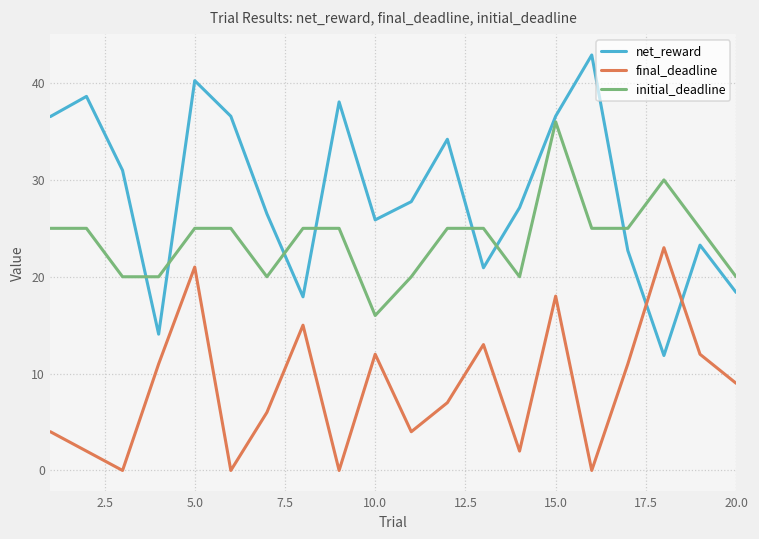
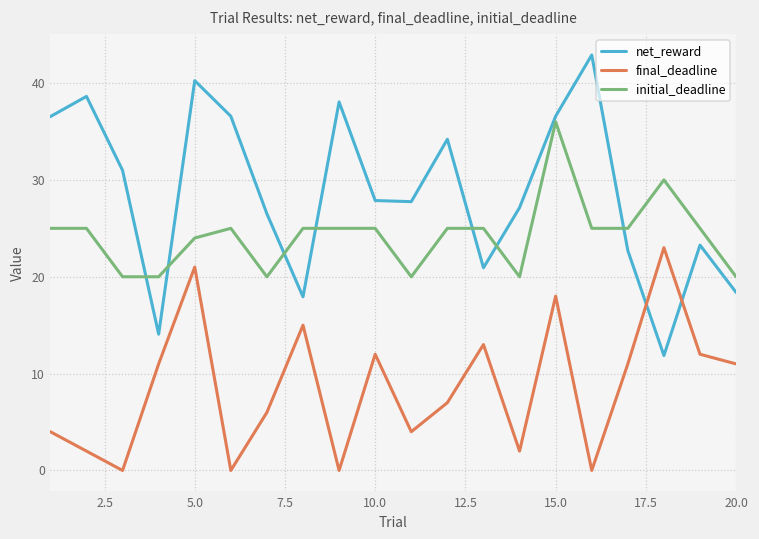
  {
    "net_reward": {
      "5.0": 40,
-     "10.0": 26,
+     "10.0": 28,
      "15.0": 37,
      "20.0": 18
    },
    "final_deadline": {
      "5.0": 21,
      "10.0": 12,
      "15.0": 18,
-     "20.0": 9
+     "20.0": 11
    },
    "initial_deadline": {
-     "5.0": 25,
-     "10.0": 16,
+     "5.0": 24,
+     "10.0": 25,
      "15.0": 36,
      "20.0": 20
    }
  }
